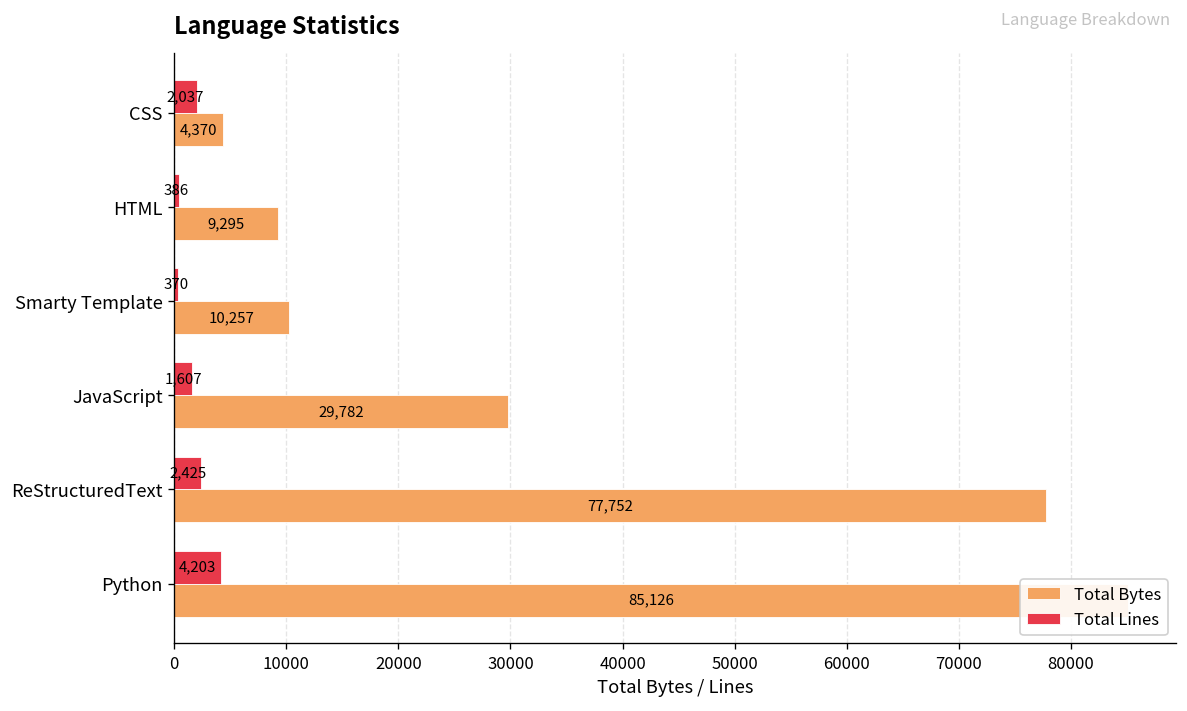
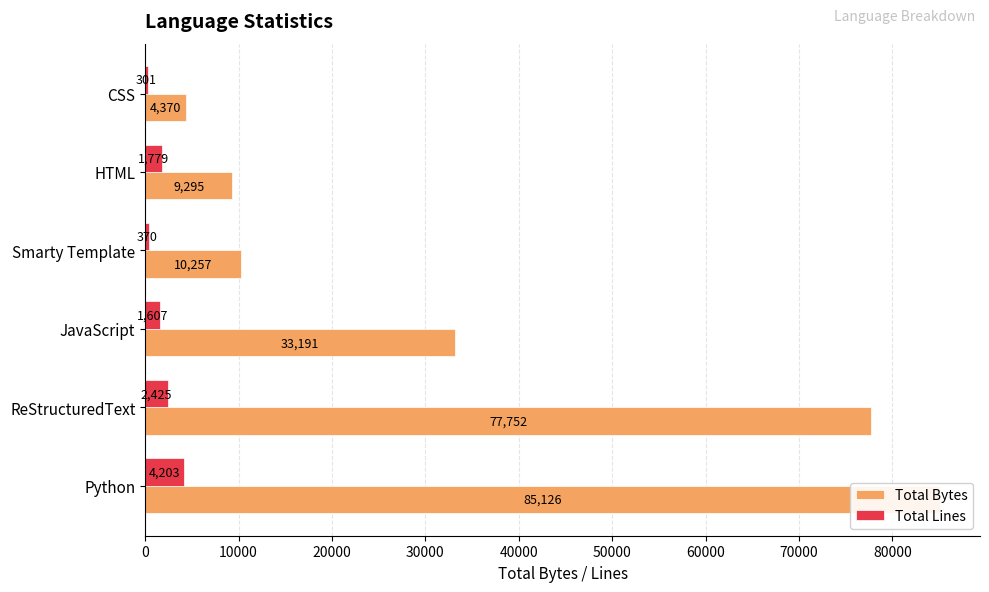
  {
    "Total Bytes": {
      "CSS": "4,370",
      "HTML": "9,295",
      "Smarty Template": "10,257",
-     "JavaScript": "29,782",
+     "JavaScript": "33,191",
      "ReStructuredText": "77,752"
    },
    "Total Lines": {
-     "CSS": "2,037",
-     "HTML": "386",
+     "CSS": "301",
+     "HTML": "1,779",
      "Smarty Template": "370",
      "JavaScript": "1,607",
      "ReStructuredText": "2,425",
      "Python": "4,203"
    }
  }
